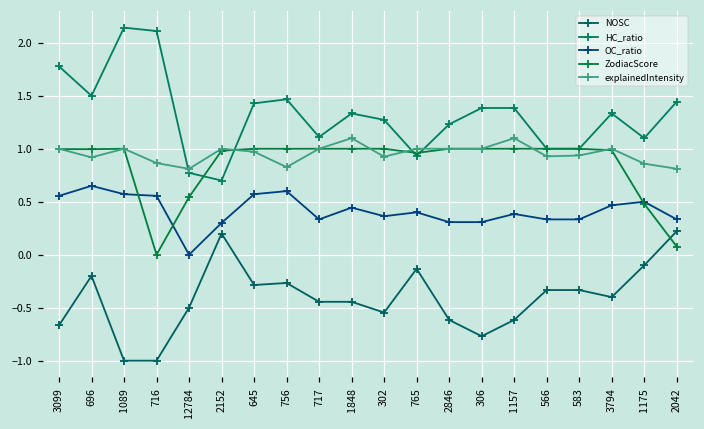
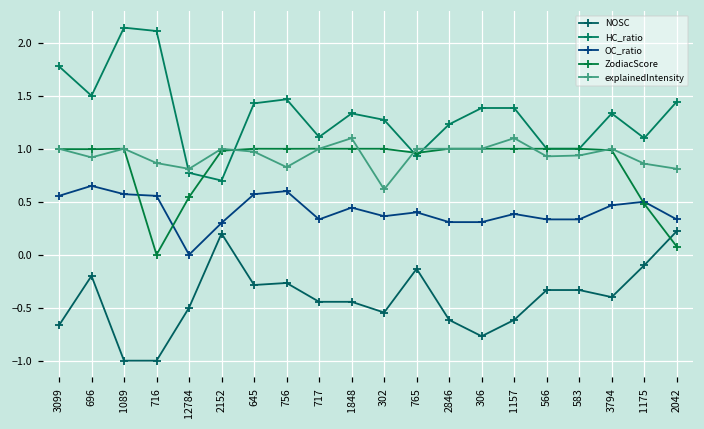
  {
    "explainedIntensity": {
      "696": 0.9,
      "716": 0.9,
      "12784": 0.8,
      "645": 1.0,
      "756": 0.8,
      "1848": 1.1,
-     "302": 0.9,
+     "302": 0.6,
      "765": 1.0,
      "1157": 1.1,
      "566": 0.9,
      "583": 0.9,
      "1175": 0.9,
      "2042": 0.8
    }
  }
